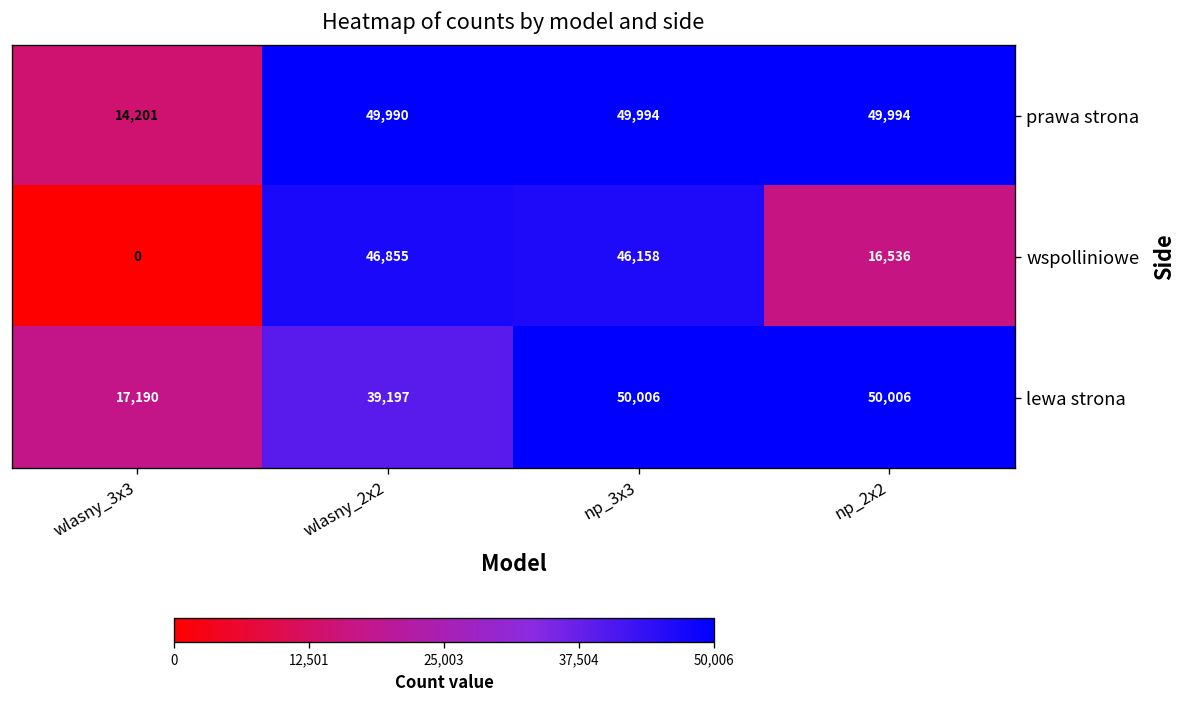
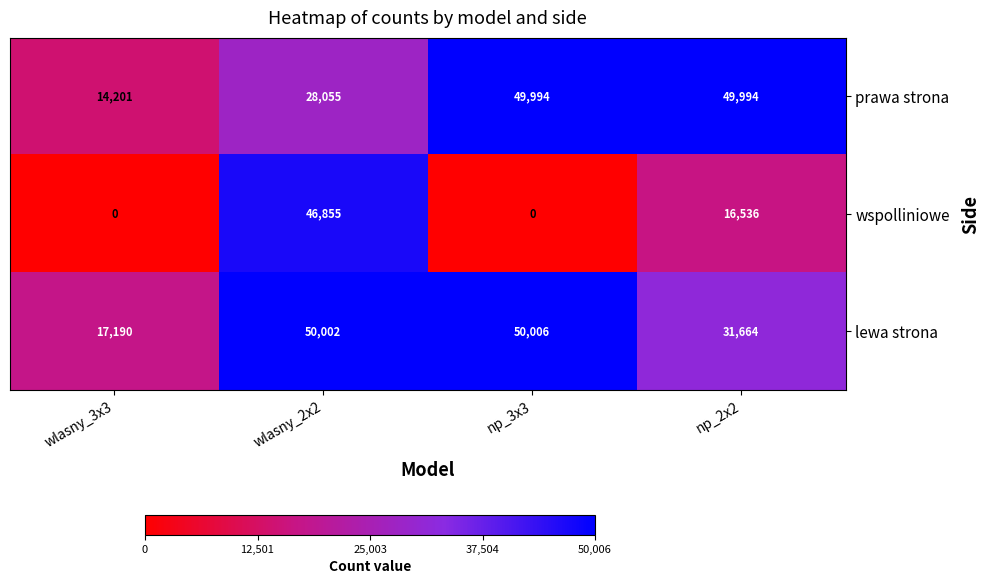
  {
    "prawa strona": {
      "wlasny_3x3": "14,201",
-     "wlasny_2x2": "49,990",
+     "wlasny_2x2": "28,055",
      "np_3x3": "49,994",
      "np_2x2": "49,994"
    },
    "wspolliniowe": {
      "wlasny_3x3": "0",
      "wlasny_2x2": "46,855",
-     "np_3x3": "46,158",
+     "np_3x3": "0",
      "np_2x2": "16,536"
    },
    "lewa strona": {
      "wlasny_3x3": "17,190",
-     "wlasny_2x2": "39,197",
+     "wlasny_2x2": "50,002",
      "np_3x3": "50,006",
-     "np_2x2": "50,006"
+     "np_2x2": "31,664"
    }
  }
